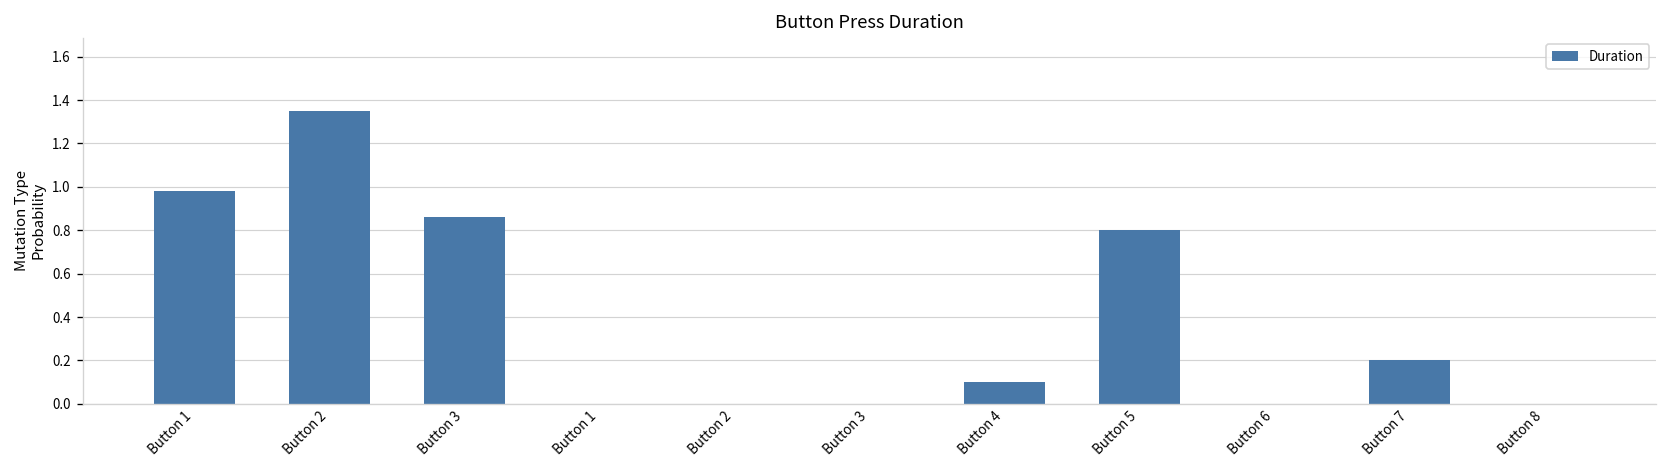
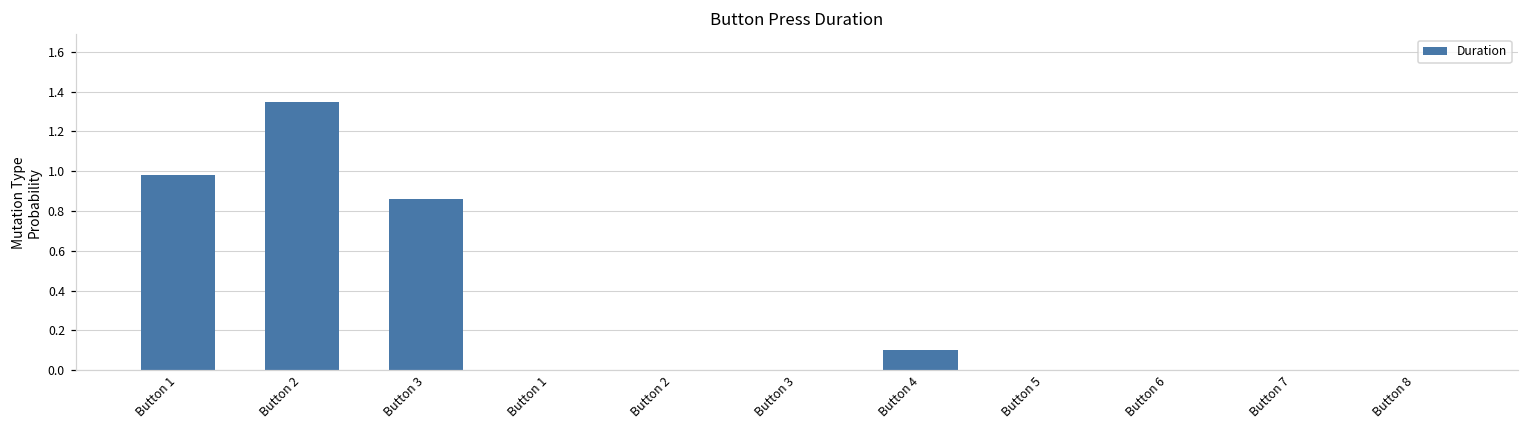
  {
    "Button 4": 0.1,
-   "Button 5": 0.8,
+   "Button 5": 0.0,
    "Button 6": 0.0,
-   "Button 7": 0.2,
+   "Button 7": 0.0,
    "Button 8": 0.0
  }
